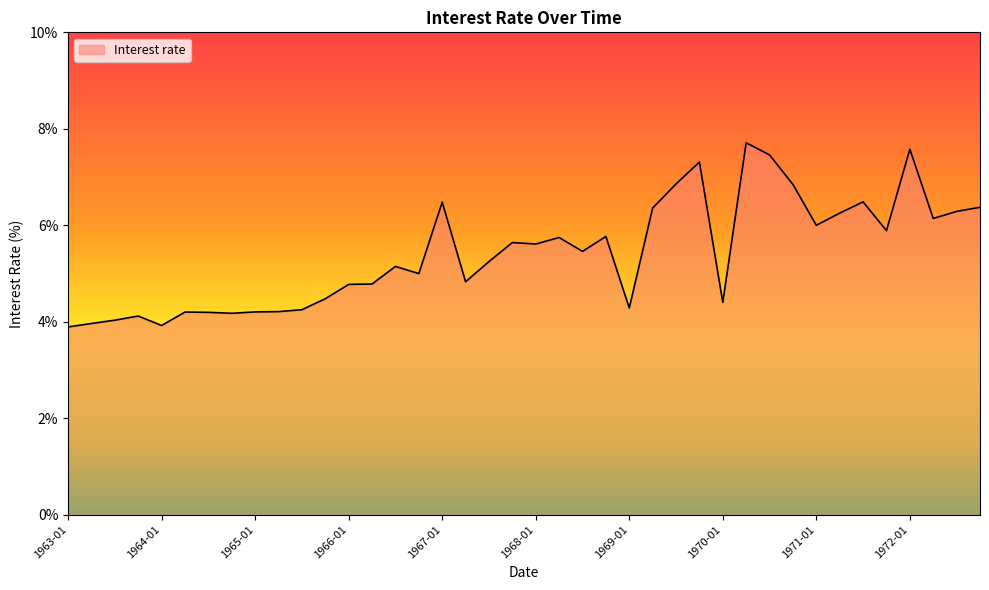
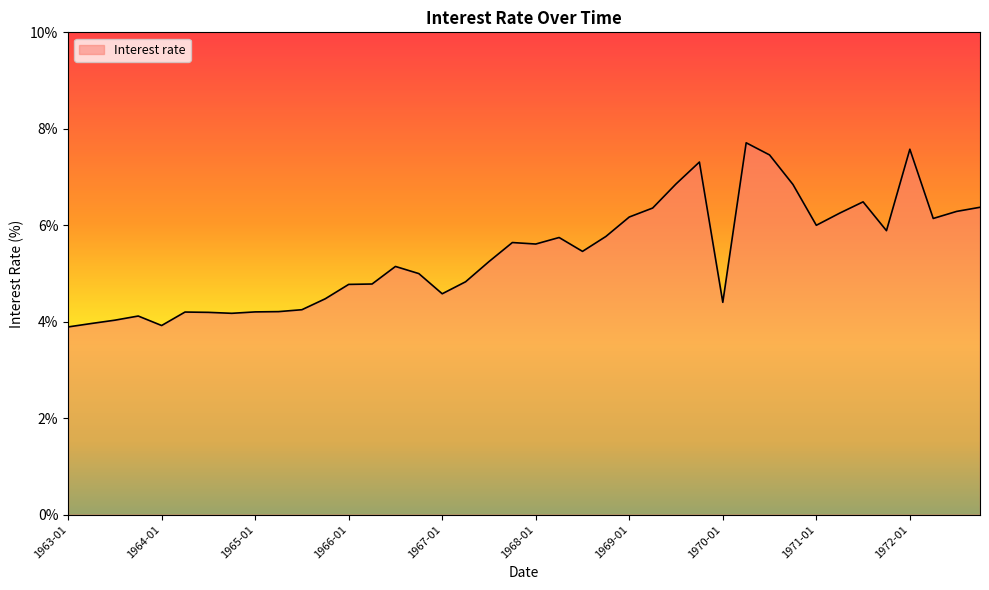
  {
    "1963-01": "3.9%",
    "1964-01": "3.9%",
    "1965-01": "4.2%",
    "1966-01": "4.8%",
-   "1967-01": "6.5%",
+   "1967-01": "4.6%",
    "1968-01": "5.6%",
-   "1969-01": "4.3%",
+   "1969-01": "6.2%",
    "1970-01": "4.4%",
    "1971-01": "6.0%",
    "1972-01": "7.6%"
  }
